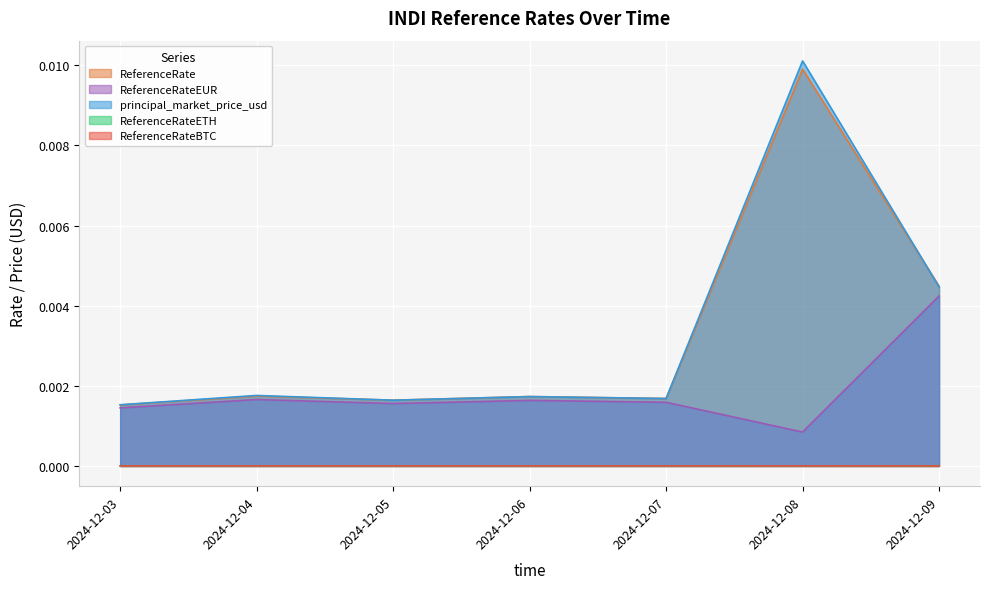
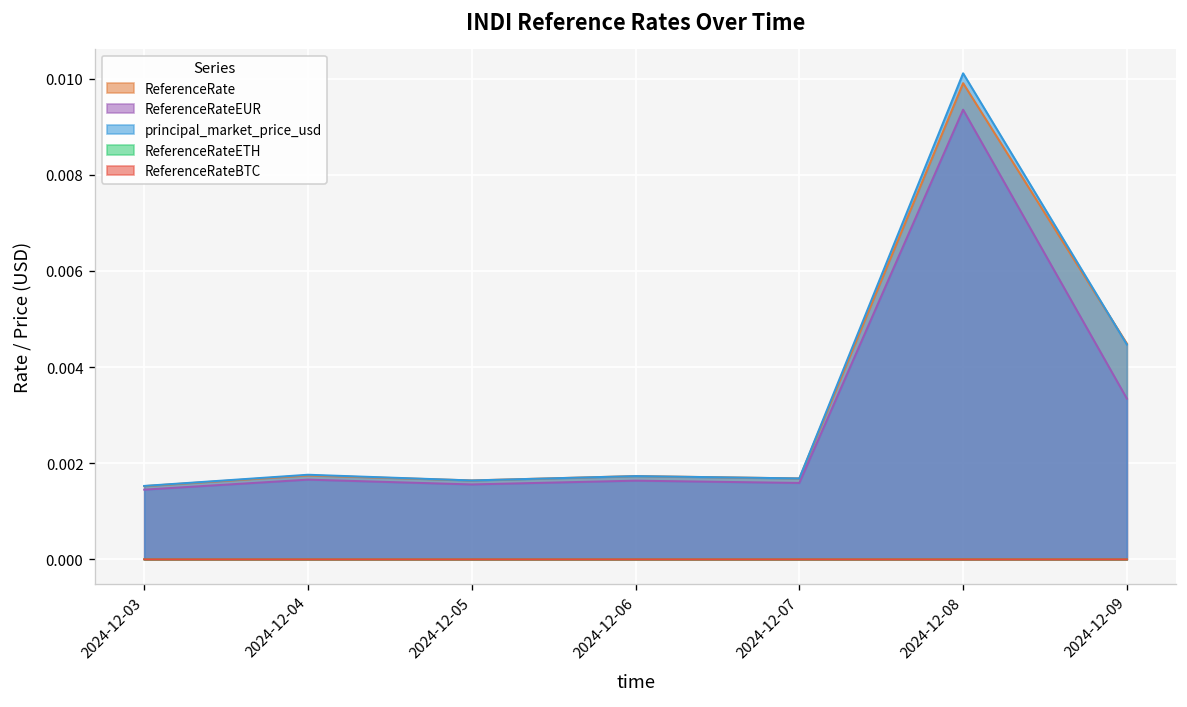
  {
    "ReferenceRateEUR": {
      "2024-12-03": 0.0014,
      "2024-12-04": 0.0017,
      "2024-12-05": 0.0016,
      "2024-12-06": 0.0016,
      "2024-12-07": 0.0016,
-     "2024-12-08": 0.0008,
-     "2024-12-09": 0.0042
+     "2024-12-08": 0.0094,
+     "2024-12-09": 0.0033
    },
    "principal_market_price_usd": {
      "2024-12-08": 0.0101
    }
  }
